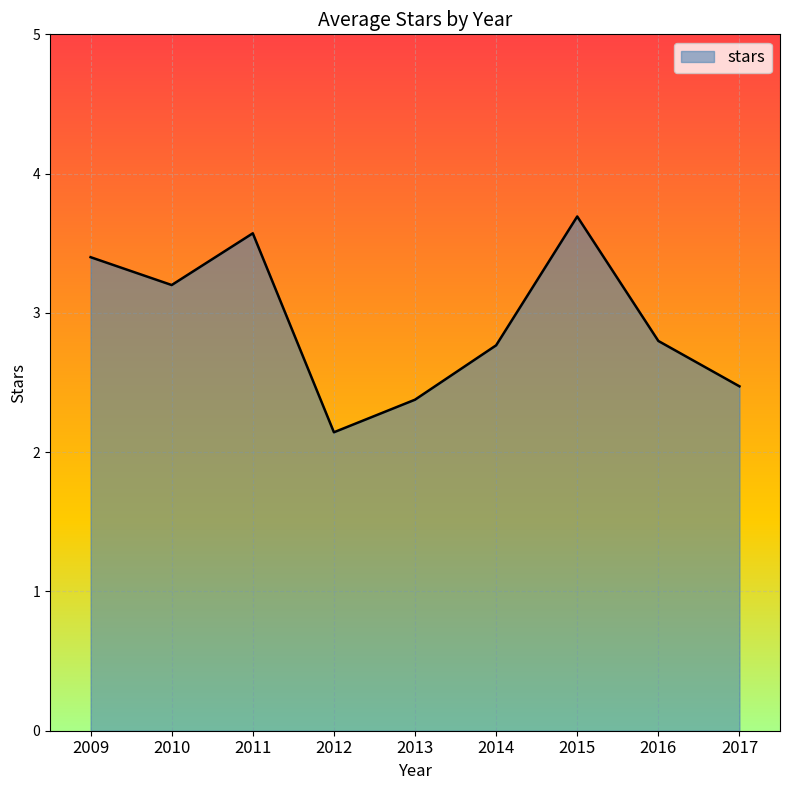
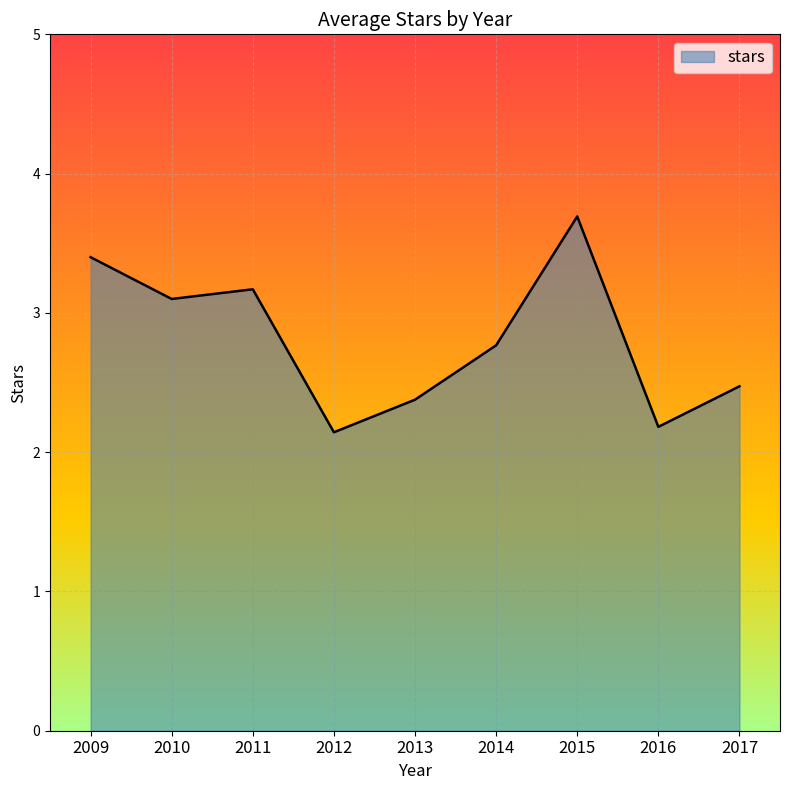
  {
    "2009": 3.40,
-   "2010": 3.2,
-   "2011": 3.57,
+   "2010": 3.1,
+   "2011": 3.17,
    "2012": 2.14,
    "2013": 2.38,
    "2014": 2.77,
    "2015": 3.69,
-   "2016": 2.80,
+   "2016": 2.18,
    "2017": 2.47
  }
